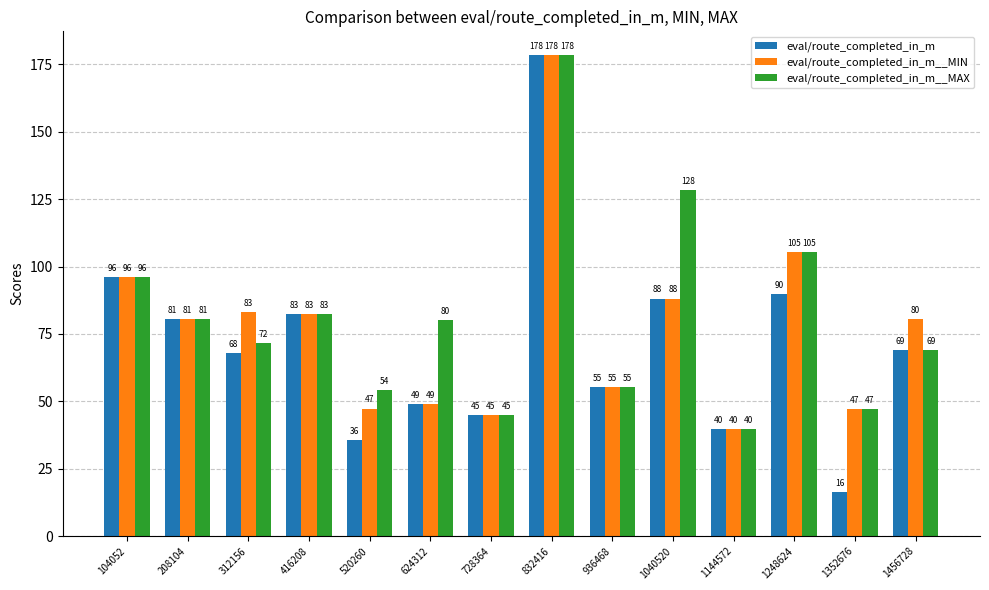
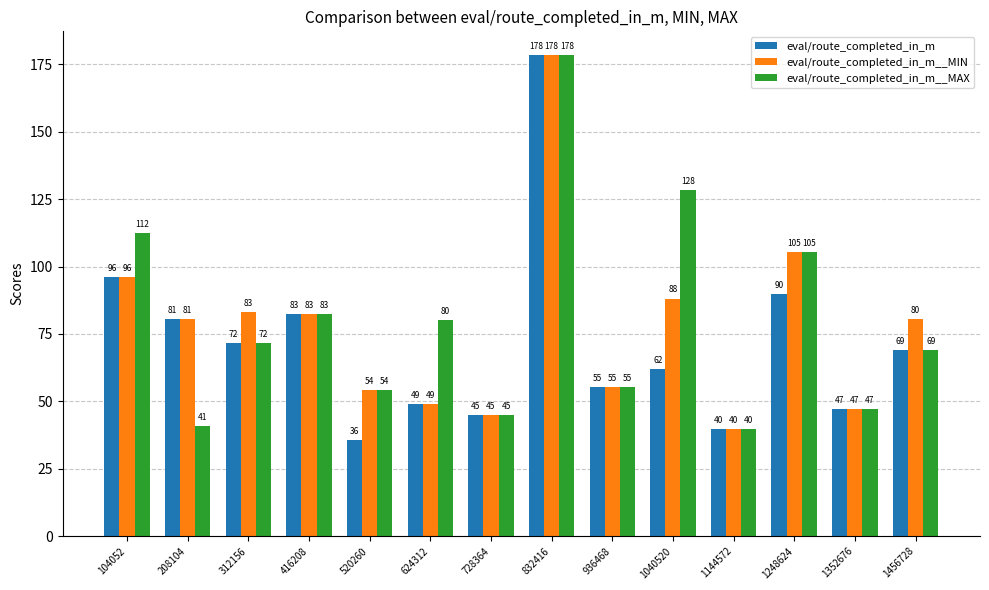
  {
    "eval/route_completed_in_m": {
      "104052": 96,
      "208104": 81,
-     "312156": 68,
+     "312156": 72,
      "416208": 83,
      "520260": 36,
      "624312": 49,
      "728364": 45,
      "832416": 178,
      "936468": 55,
-     "1040520": 88,
+     "1040520": 62,
      "1144572": 40,
      "1248624": 90,
-     "1352676": 16,
+     "1352676": 47,
      "1456728": 69
    },
    "eval/route_completed_in_m__MIN": {
      "104052": 96,
      "208104": 81,
      "312156": 83,
      "416208": 83,
-     "520260": 47,
+     "520260": 54,
      "624312": 49,
      "728364": 45,
      "832416": 178,
      "936468": 55,
      "1040520": 88,
      "1144572": 40,
      "1248624": 105,
      "1352676": 47,
      "1456728": 80
    },
    "eval/route_completed_in_m__MAX": {
-     "104052": 96,
-     "208104": 81,
+     "104052": 112,
+     "208104": 41,
      "312156": 72,
      "416208": 83,
      "520260": 54,
      "624312": 80,
      "728364": 45,
      "832416": 178,
      "936468": 55,
      "1040520": 128,
      "1144572": 40,
      "1248624": 105,
      "1352676": 47,
      "1456728": 69
    }
  }
